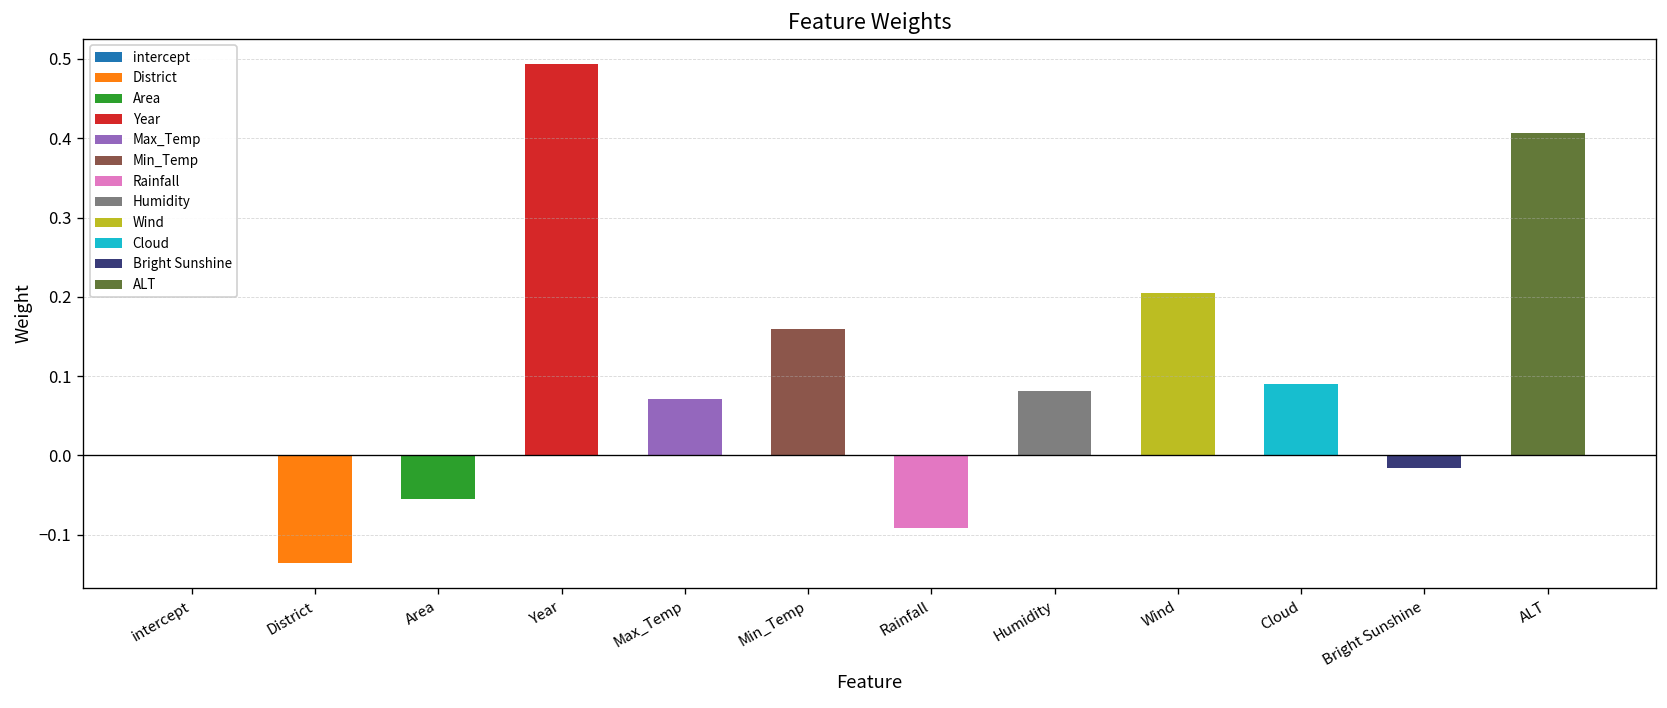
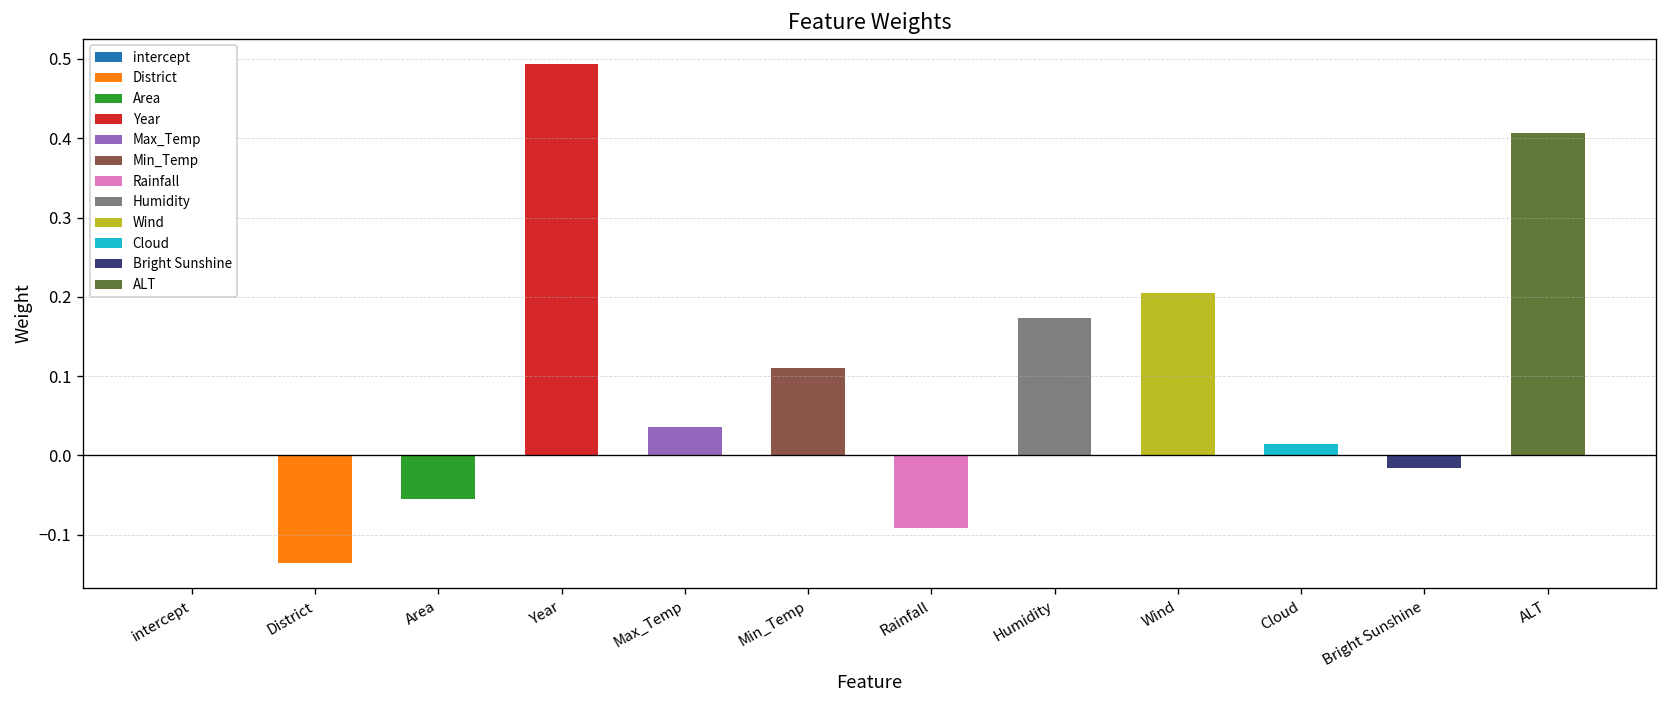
  {
    "District": -0.14,
    "Area": -0.05,
    "Year": 0.49,
-   "Max_Temp": 0.07,
-   "Min_Temp": 0.16,
+   "Max_Temp": 0.04,
+   "Min_Temp": 0.11,
    "Rainfall": -0.09,
-   "Humidity": 0.08,
+   "Humidity": 0.17,
    "Wind": 0.20,
-   "Cloud": 0.09,
+   "Cloud": 0.02,
    "Bright Sunshine": -0.02,
    "ALT": 0.41
  }
